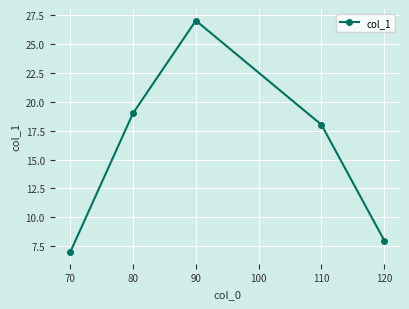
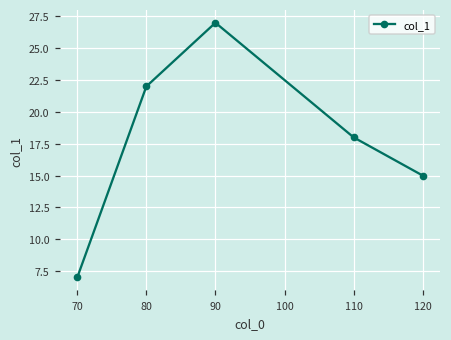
  {
    "70": 7,
-   "80": 19,
+   "80": 22,
    "90": 27,
    "110": 18,
-   "120": 8
+   "120": 15
  }
